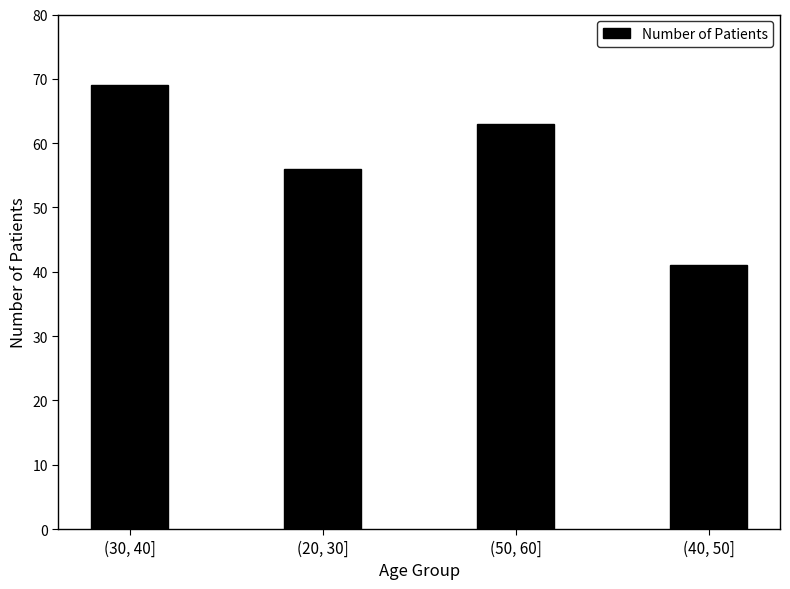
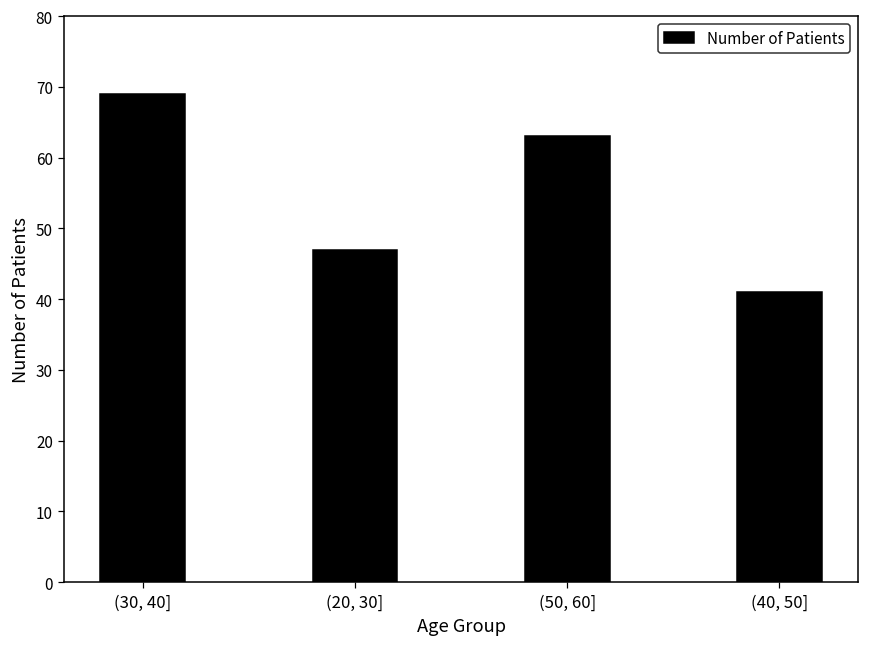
  {
    "(30, 40]": 69,
-   "(20, 30]": 56,
+   "(20, 30]": 47,
    "(50, 60]": 63,
    "(40, 50]": 41
  }
